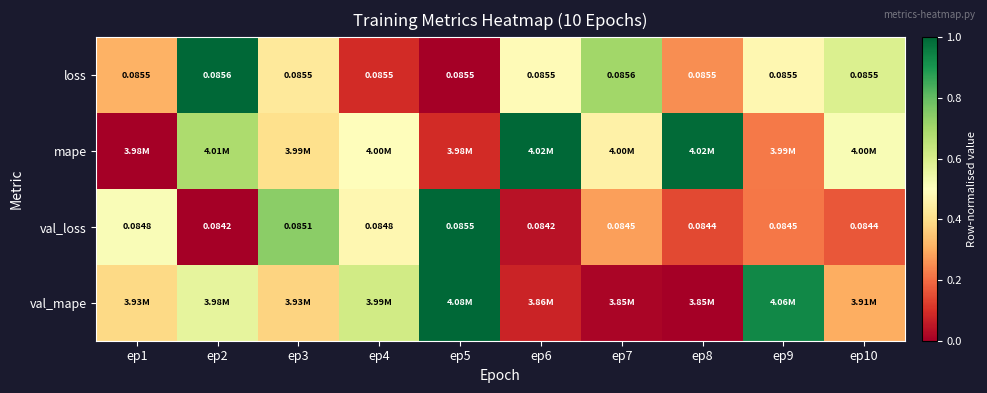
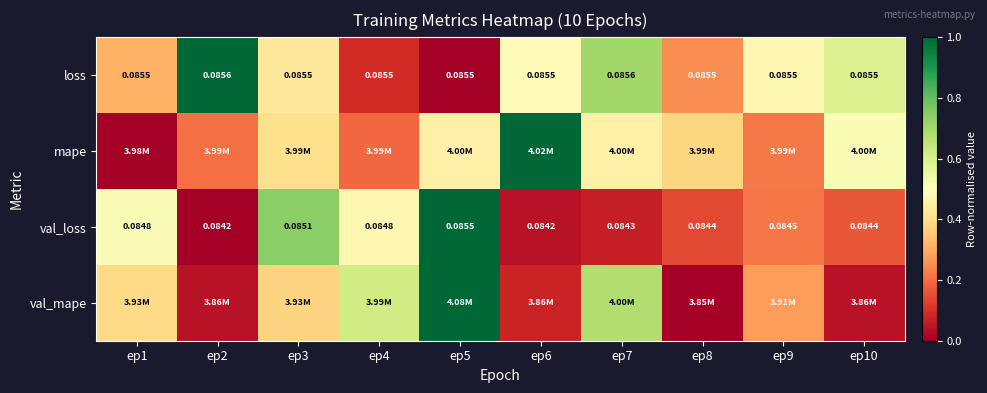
  {
    "loss": {
      "ep1": "0.0855",
      "ep2": "0.0856",
      "ep3": "0.0855",
      "ep4": "0.0855",
      "ep5": "0.0855",
      "ep6": "0.0855",
      "ep7": "0.0856",
      "ep8": "0.0855",
      "ep9": "0.0855",
      "ep10": "0.0855"
    },
    "mape": {
      "ep1": "3.98M",
-     "ep2": "4.01M",
+     "ep2": "3.99M",
      "ep3": "3.99M",
-     "ep4": "4.00M",
-     "ep5": "3.98M",
+     "ep4": "3.99M",
+     "ep5": "4.00M",
      "ep6": "4.02M",
      "ep7": "4.00M",
-     "ep8": "4.02M",
+     "ep8": "3.99M",
      "ep9": "3.99M",
      "ep10": "4.00M"
    },
    "val_loss": {
      "ep1": "0.0848",
      "ep2": "0.0842",
      "ep3": "0.0851",
      "ep4": "0.0848",
      "ep5": "0.0855",
      "ep6": "0.0842",
-     "ep7": "0.0845",
+     "ep7": "0.0843",
      "ep8": "0.0844",
      "ep9": "0.0845",
      "ep10": "0.0844"
    },
    "val_mape": {
      "ep1": "3.93M",
-     "ep2": "3.98M",
+     "ep2": "3.86M",
      "ep3": "3.93M",
      "ep4": "3.99M",
      "ep5": "4.08M",
      "ep6": "3.86M",
-     "ep7": "3.85M",
+     "ep7": "4.00M",
      "ep8": "3.85M",
-     "ep9": "4.06M",
-     "ep10": "3.91M"
+     "ep9": "3.91M",
+     "ep10": "3.86M"
    }
  }
